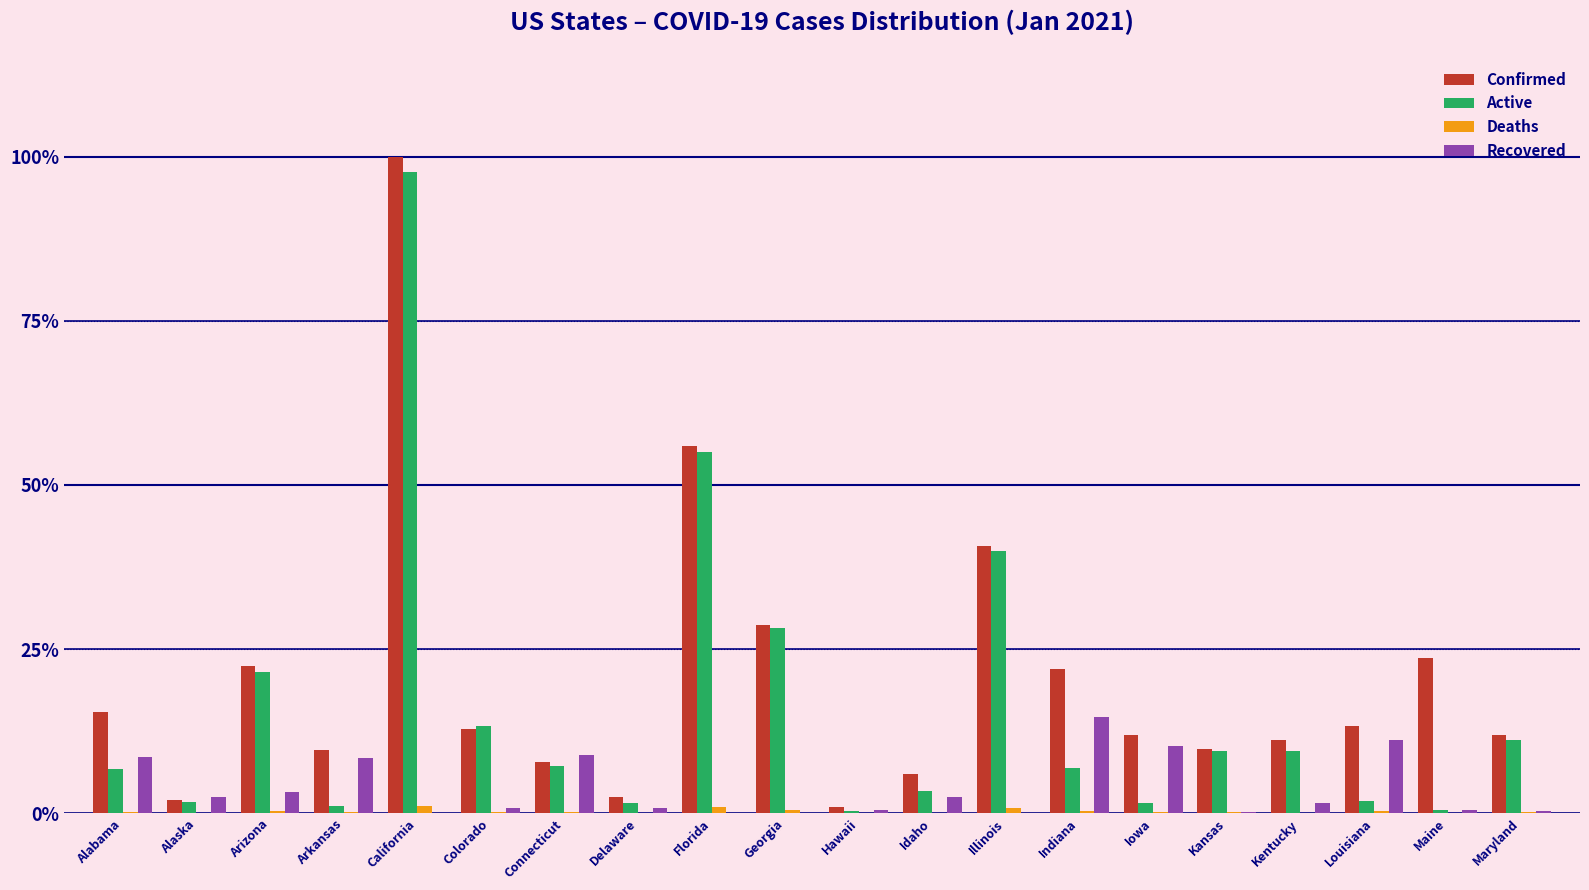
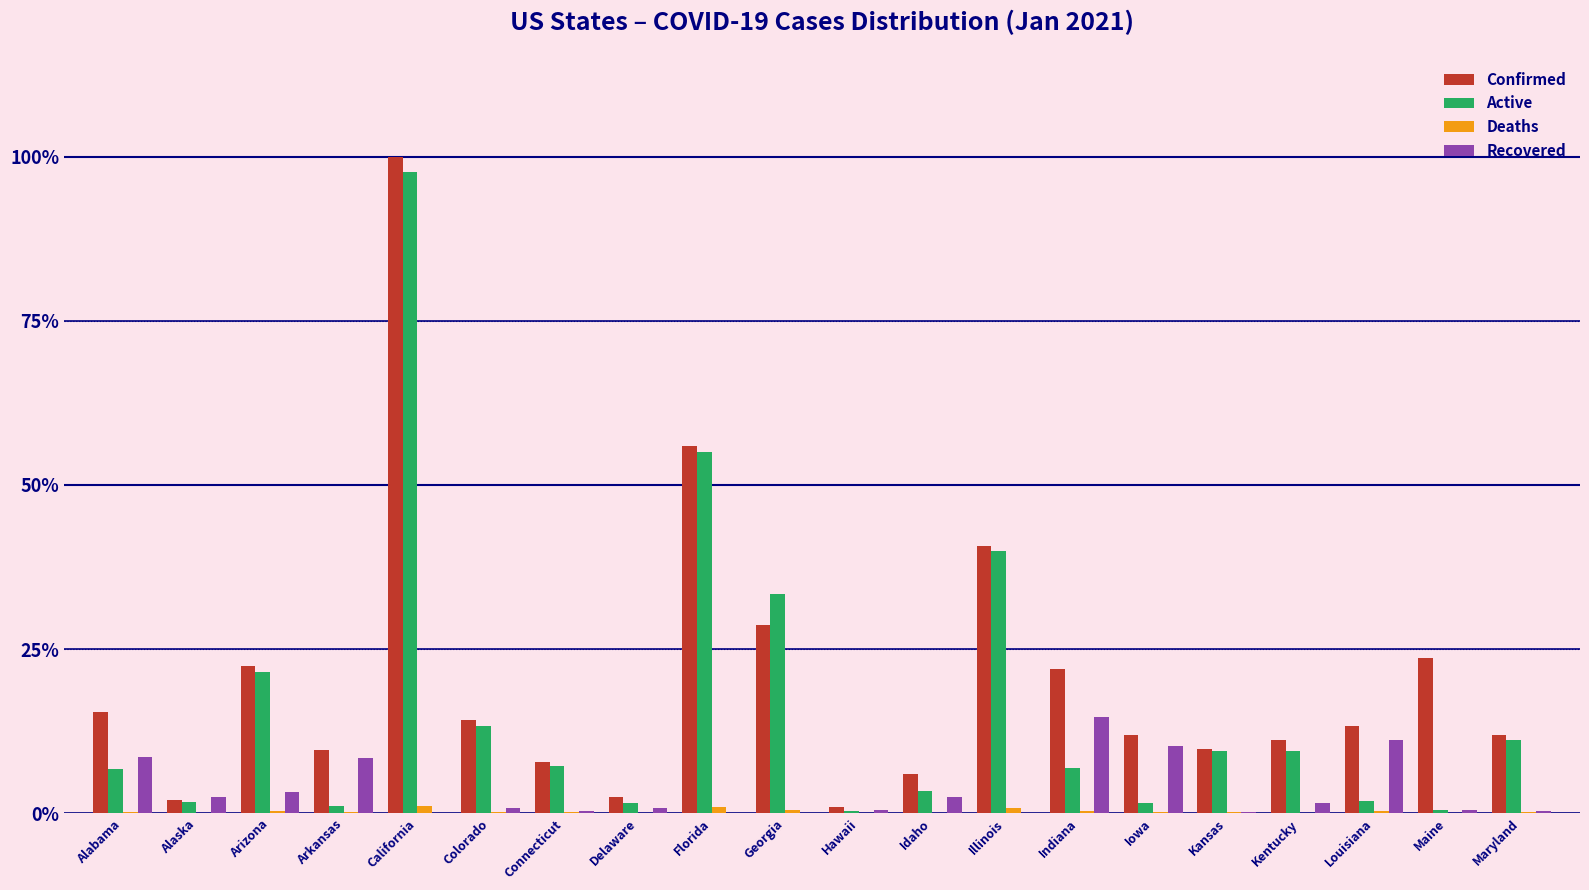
  {
    "Confirmed": {
      "Alabama": "15%",
      "Alaska": "2%",
      "Arizona": "22%",
      "Arkansas": "10%",
      "California": "100%",
-     "Colorado": "13%",
+     "Colorado": "14%",
      "Connecticut": "8%",
      "Delaware": "2%",
      "Florida": "56%",
      "Georgia": "29%",
      "Hawaii": "1%",
      "Idaho": "6%",
      "Illinois": "41%",
      "Indiana": "22%",
      "Iowa": "12%",
      "Kansas": "10%",
      "Kentucky": "11%",
      "Louisiana": "13%",
      "Maine": "24%",
      "Maryland": "12%"
    },
    "Active": {
      "Alabama": "7%",
      "Alaska": "2%",
      "Arizona": "21%",
      "Arkansas": "1%",
      "California": "98%",
      "Colorado": "13%",
      "Connecticut": "7%",
      "Delaware": "2%",
      "Florida": "55%",
-     "Georgia": "28%",
+     "Georgia": "33%",
      "Hawaii": "0%",
      "Idaho": "3%",
      "Illinois": "40%",
      "Indiana": "7%",
      "Iowa": "2%",
      "Kansas": "9%",
      "Kentucky": "10%",
      "Louisiana": "2%",
      "Maine": "1%",
      "Maryland": "11%"
    },
    "Deaths": {
      "Arizona": "0%",
      "California": "1%",
      "Florida": "1%",
      "Georgia": "0%",
      "Illinois": "1%",
      "Indiana": "0%"
    },
    "Recovered": {
      "Alabama": "9%",
      "Alaska": "3%",
      "Arizona": "3%",
      "Arkansas": "8%",
      "California": "0%",
      "Colorado": "1%",
-     "Connecticut": "9%",
+     "Connecticut": "0%",
      "Delaware": "1%",
      "Florida": "0%",
      "Georgia": "0%",
      "Hawaii": "1%",
      "Idaho": "2%",
      "Illinois": "0%",
      "Indiana": "15%",
      "Iowa": "10%",
      "Kentucky": "2%",
      "Louisiana": "11%",
      "Maine": "0%",
      "Maryland": "0%"
    }
  }
